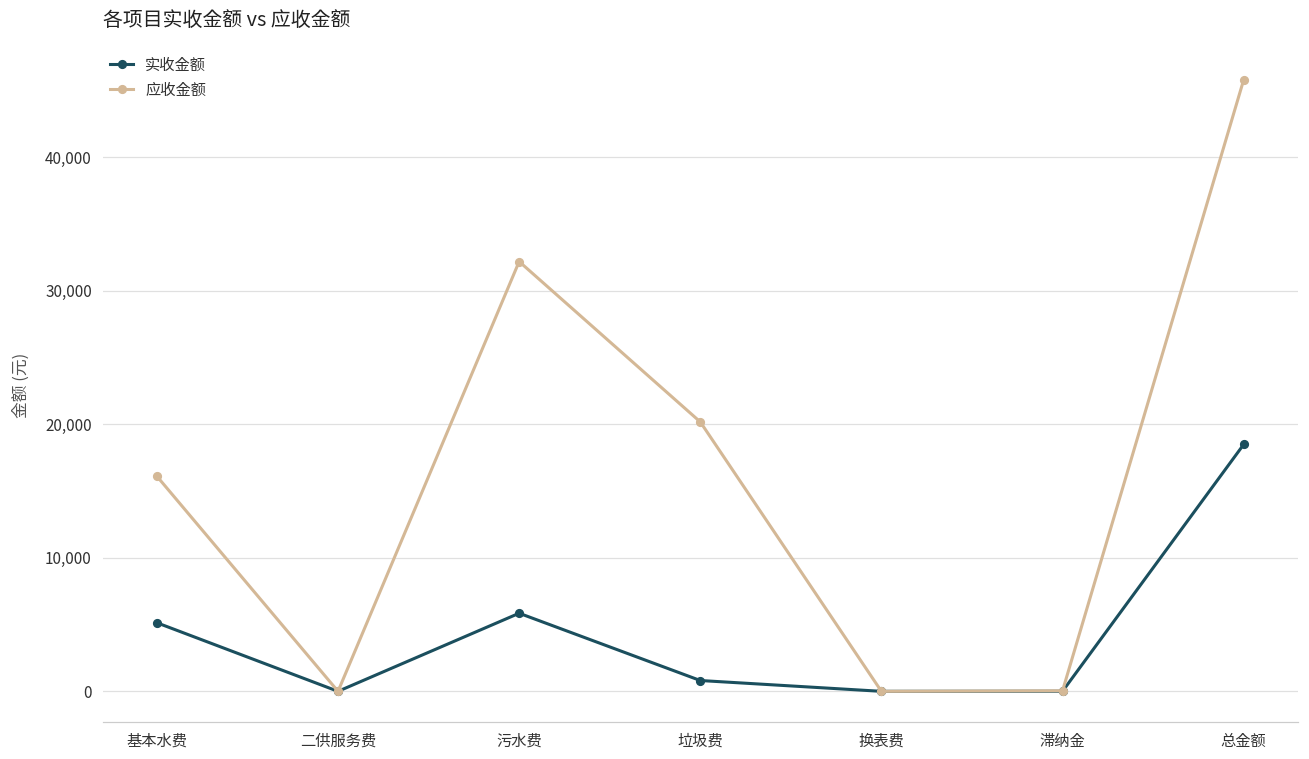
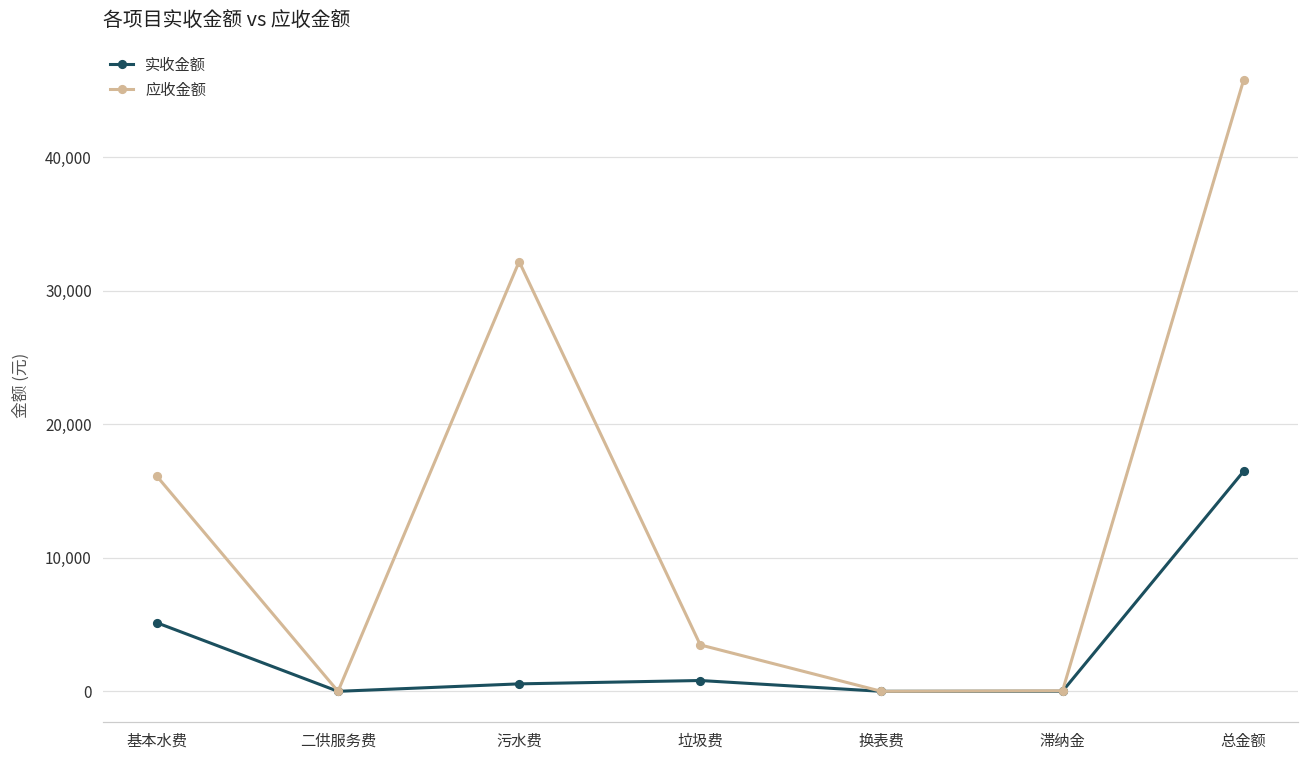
  {
    "实收金额": {
      "基本水费": "5,100",
-     "污水费": "5,900",
+     "污水费": "600",
      "垃圾费": "800",
-     "总金额": "18,500"
+     "总金额": "16,500"
    },
    "应收金额": {
      "基本水费": "16,100",
      "污水费": "32,200",
-     "垃圾费": "20,200",
+     "垃圾费": "3,500",
      "总金额": "45,800"
    }
  }
